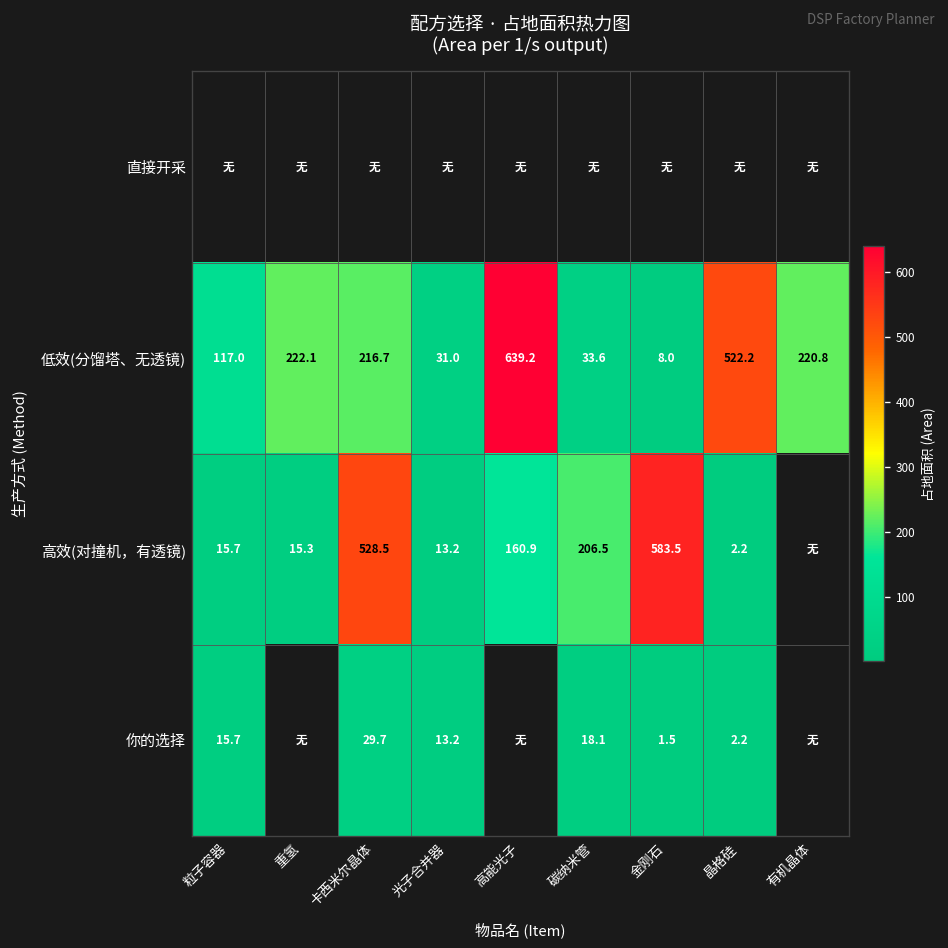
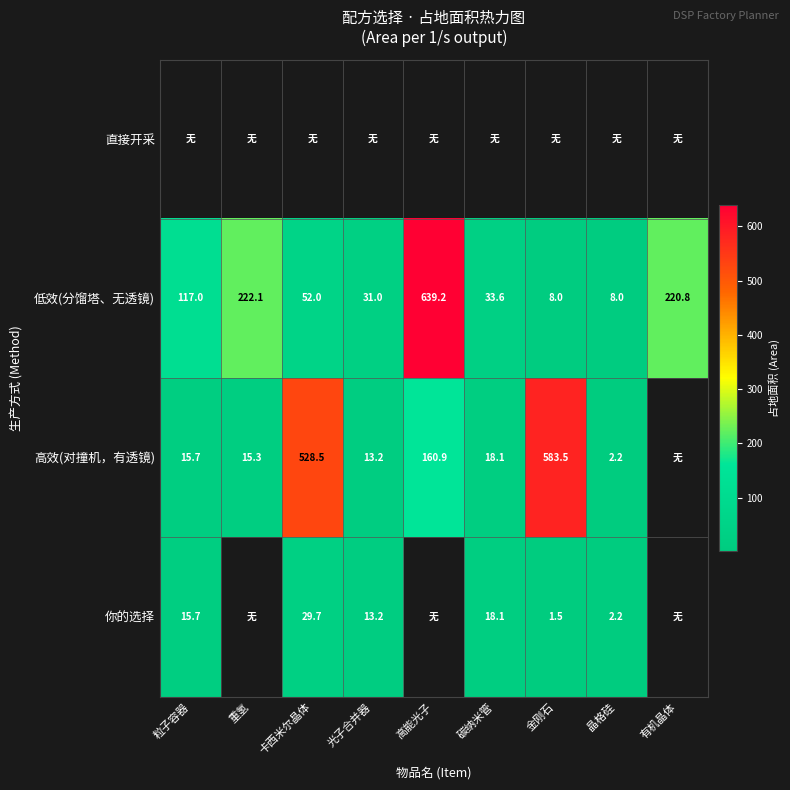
  {
    "低效(分馏塔、无透镜)": {
      "粒子容器": 117.0,
      "重氢": 222.1,
-     "卡西米尔晶体": 216.7,
+     "卡西米尔晶体": 52.0,
      "光子合并器": 31.0,
      "高能光子": 639.2,
      "碳纳米管": 33.6,
      "金刚石": 8.0,
-     "晶格硅": 522.2,
+     "晶格硅": 8.0,
      "有机晶体": 220.8
    },
    "高效(对撞机，有透镜)": {
      "粒子容器": 15.7,
      "重氢": 15.3,
      "卡西米尔晶体": 528.5,
      "光子合并器": 13.2,
      "高能光子": 160.9,
-     "碳纳米管": 206.5,
+     "碳纳米管": 18.1,
      "金刚石": 583.5,
      "晶格硅": 2.2
    },
    "你的选择": {
      "粒子容器": 15.7,
      "卡西米尔晶体": 29.7,
      "光子合并器": 13.2,
      "碳纳米管": 18.1,
      "金刚石": 1.5,
      "晶格硅": 2.2
    }
  }
